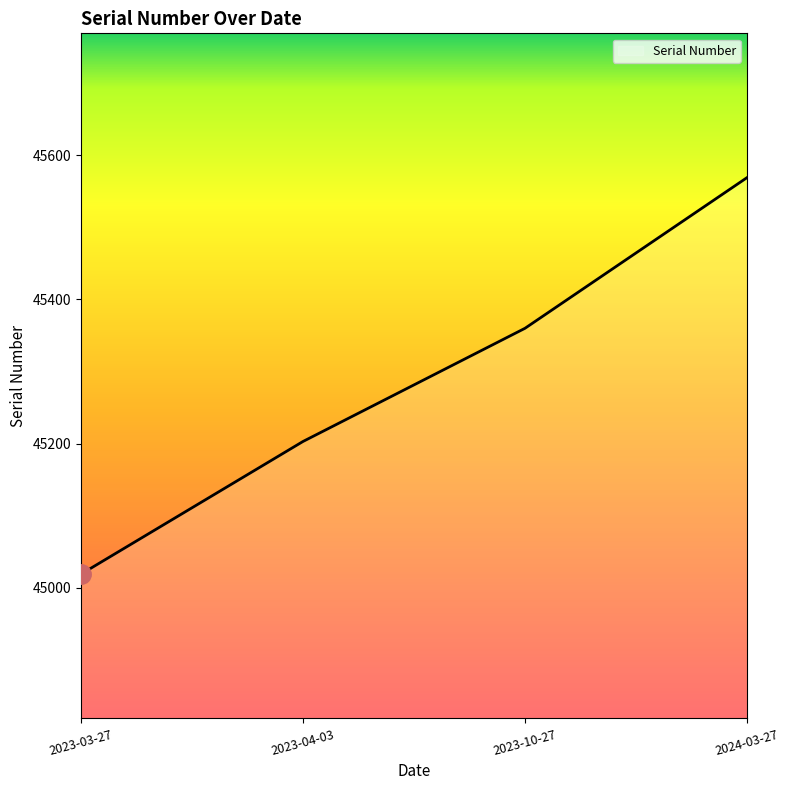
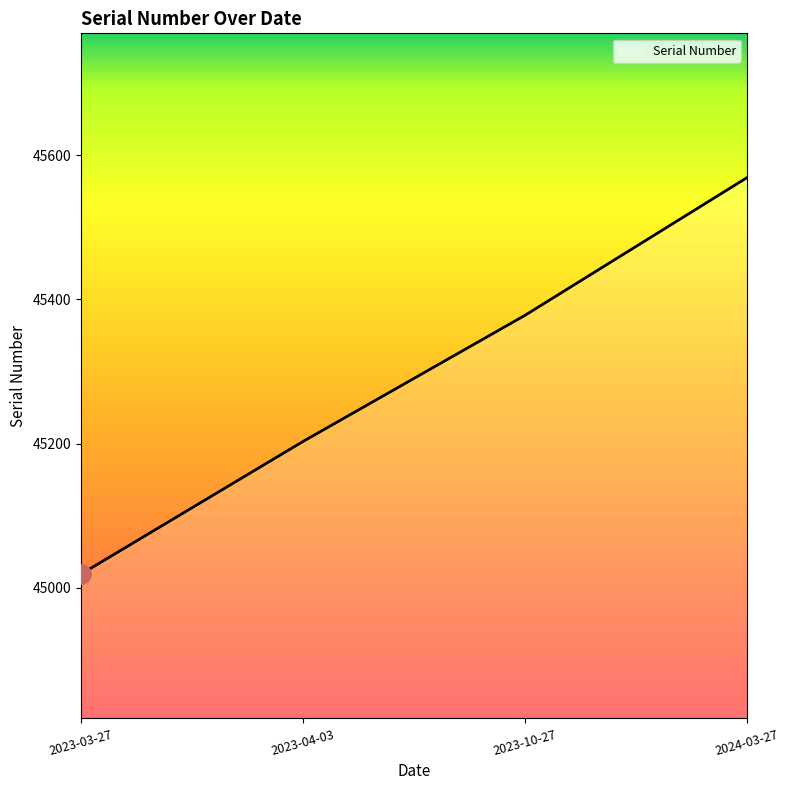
  {
    "Serial Number": {
      "2023-04-03": 45200,
-     "2023-10-27": 45360,
+     "2023-10-27": 45380,
      "2024-03-27": 45570
    }
  }
